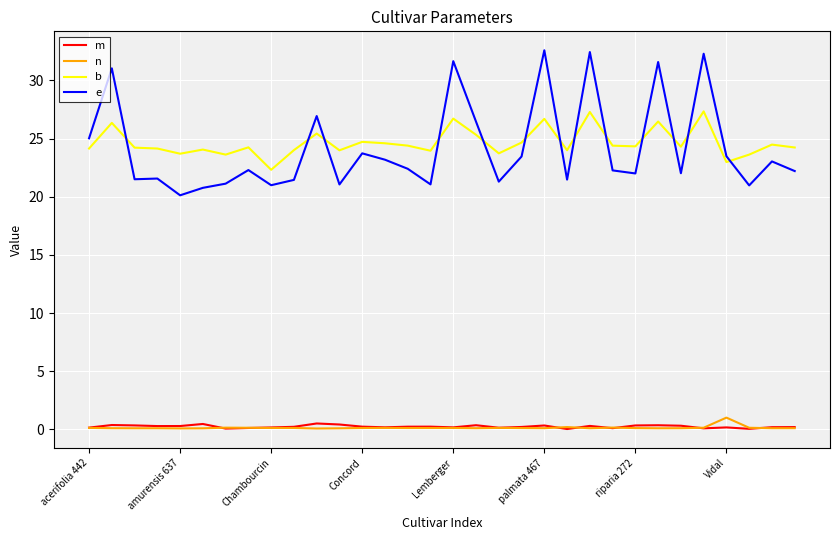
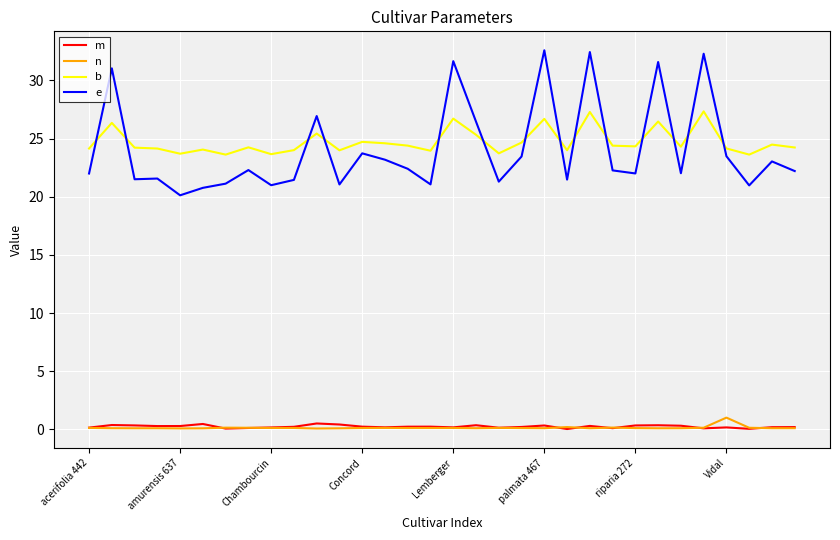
  {
    "m": {
      "palmata 467": 0.3,
      "riparia 272": 0.3,
      "Vidal": 0.2
    },
    "n": {
      "palmata 467": 0.1,
      "riparia 272": 0.1,
      "Vidal": 1.0
    },
    "b": {
      "acerifolia 442": 24.1,
      "amurensis 637": 23.7,
-     "Chambourcin": 22.3,
+     "Chambourcin": 23.7,
      "Concord": 24.7,
      "Lemberger": 26.7,
      "palmata 467": 26.7,
      "riparia 272": 24.3,
-     "Vidal": 23.0
+     "Vidal": 24.2
    },
    "e": {
-     "acerifolia 442": 25.0,
+     "acerifolia 442": 22.0,
      "amurensis 637": 20.1,
      "Chambourcin": 21.0,
      "Concord": 23.7,
      "Lemberger": 31.7,
      "palmata 467": 32.6,
      "riparia 272": 22.0,
      "Vidal": 23.5
    }
  }
